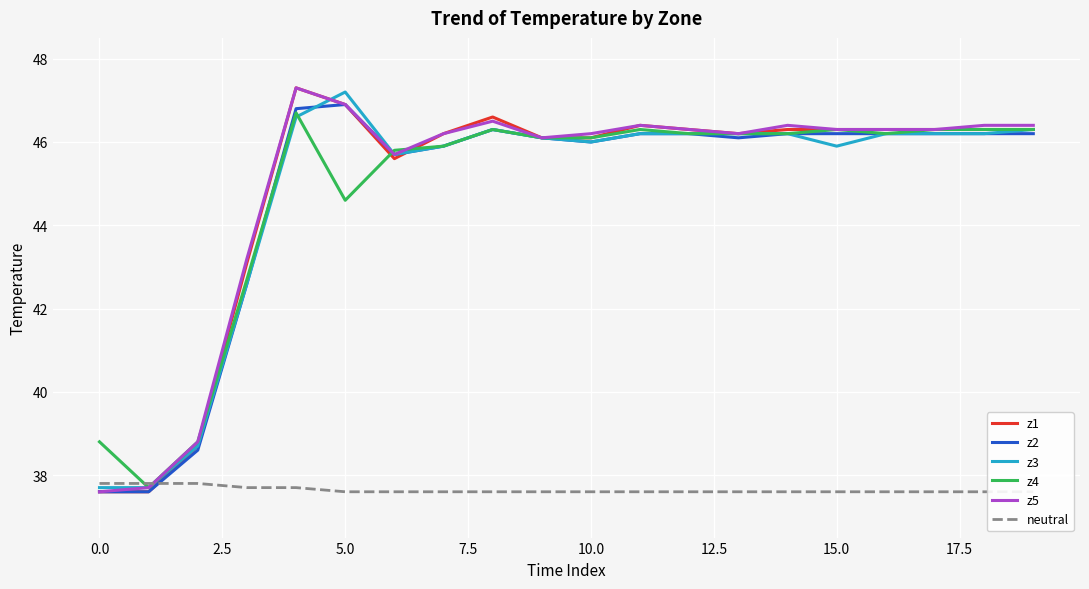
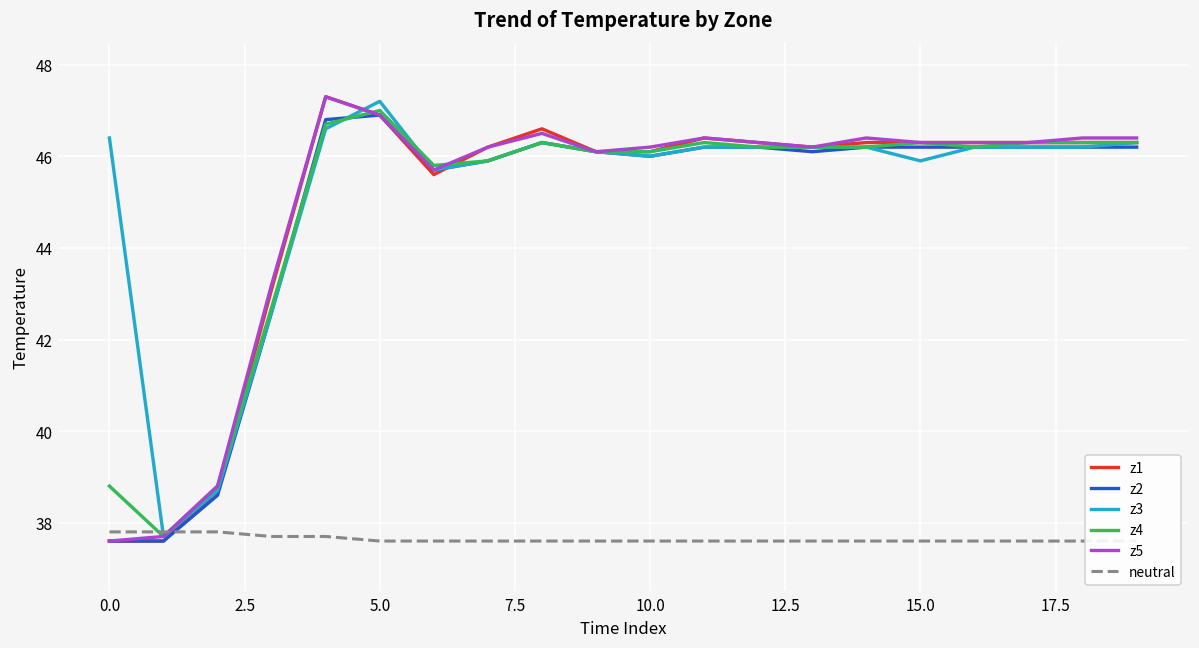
  {
    "z2": {
      "15.0": 46.2
    },
    "z3": {
-     "0.0": 37.7,
+     "0.0": 46.4,
      "5.0": 47.2,
      "15.0": 45.9
    },
    "z4": {
      "0.0": 38.8,
-     "5.0": 44.6
+     "5.0": 47.0
    },
    "z5": {
      "10.0": 46.2
    },
    "neutral": {
      "0.0": 37.8,
      "5.0": 37.6,
      "10.0": 37.6,
      "15.0": 37.6
    }
  }
